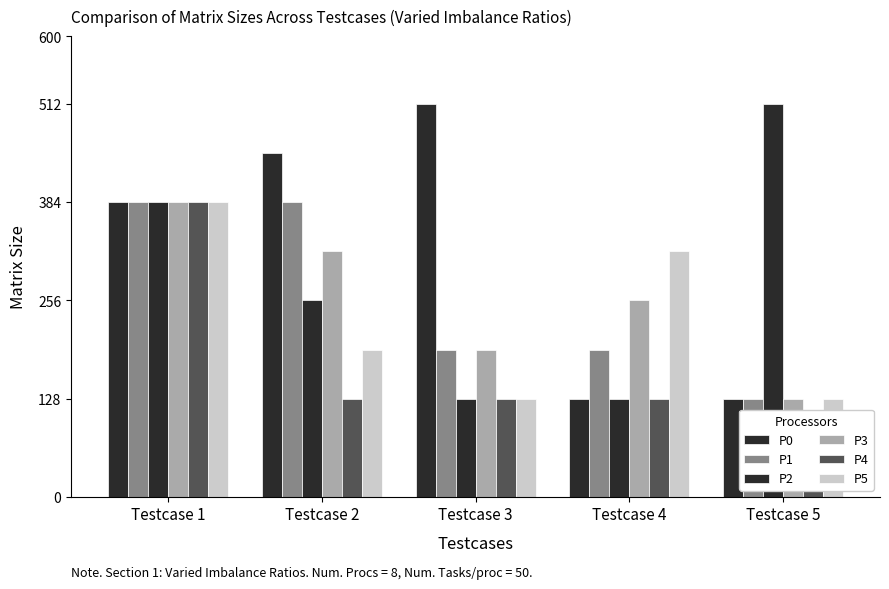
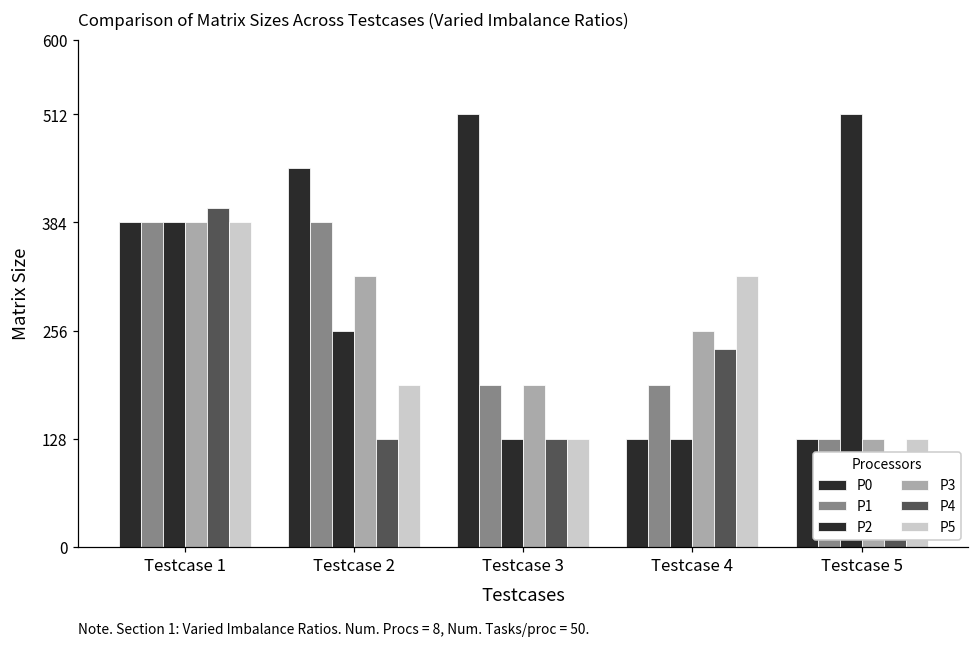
  {
    "P4": {
-     "Testcase 1": 380,
+     "Testcase 1": 400,
      "Testcase 2": 130,
      "Testcase 3": 130,
-     "Testcase 4": 130
+     "Testcase 4": 230
    }
  }
